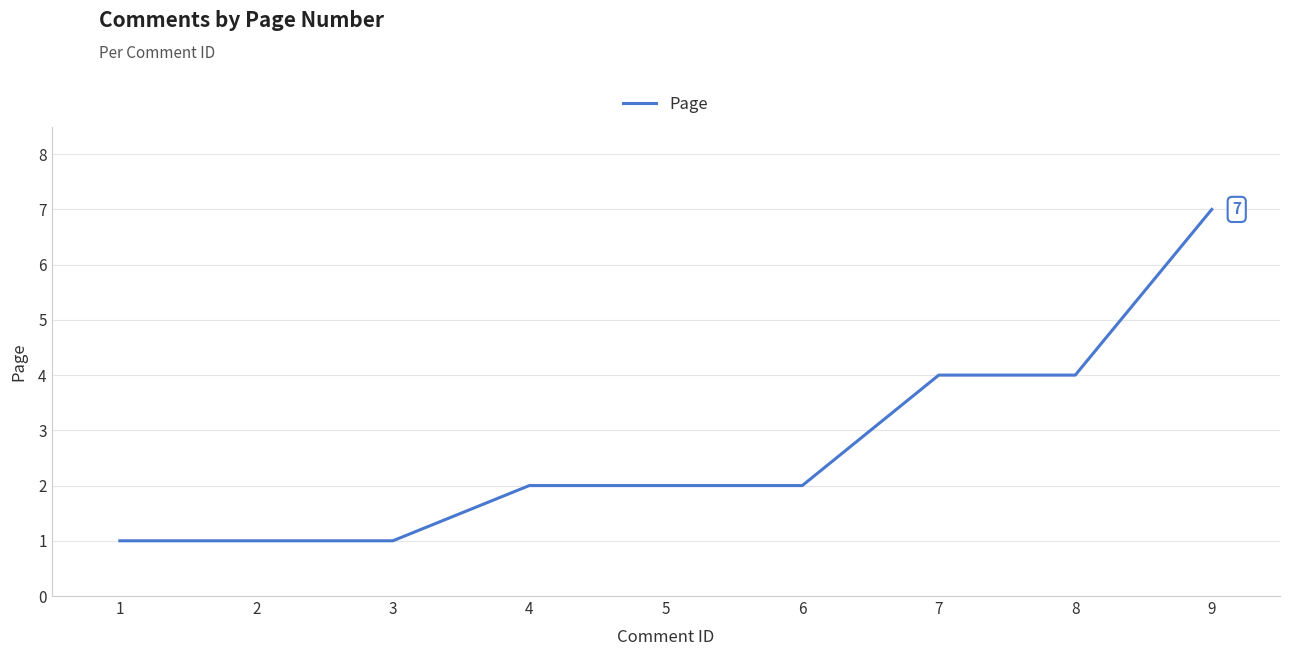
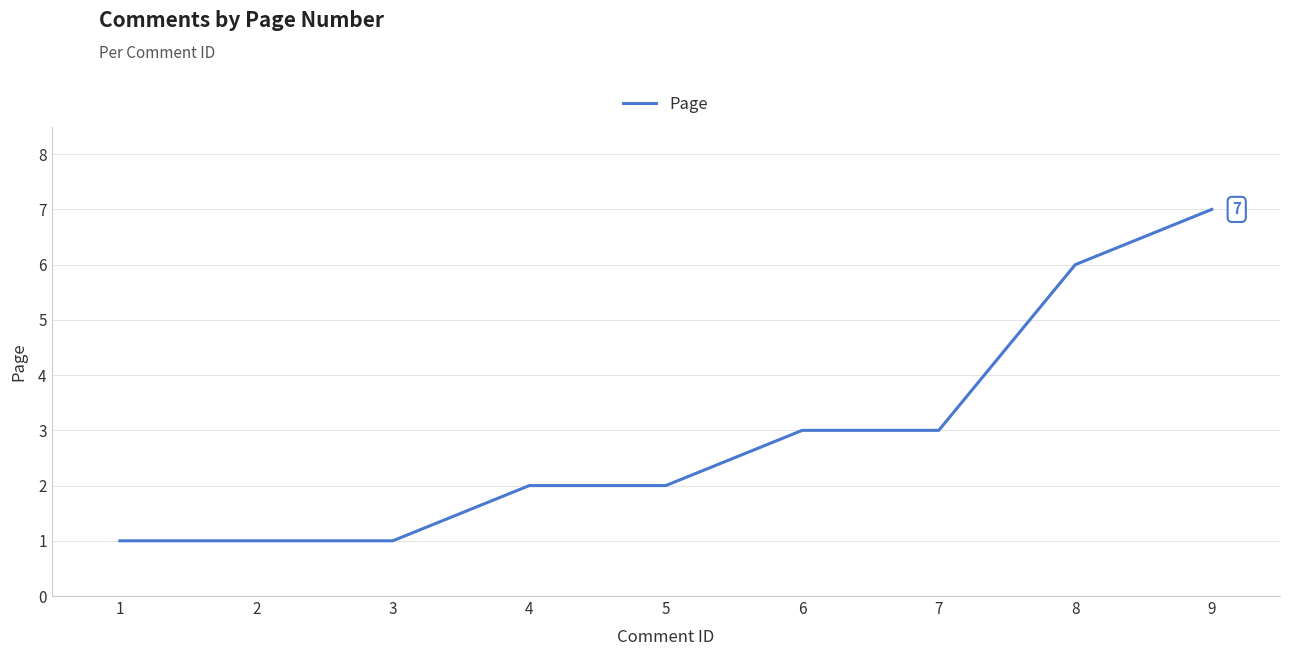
  {
    "1": 1,
    "2": 1,
    "3": 1,
    "4": 2,
    "5": 2,
-   "6": 2,
-   "7": 4,
-   "8": 4
+   "6": 3,
+   "7": 3,
+   "8": 6
  }
